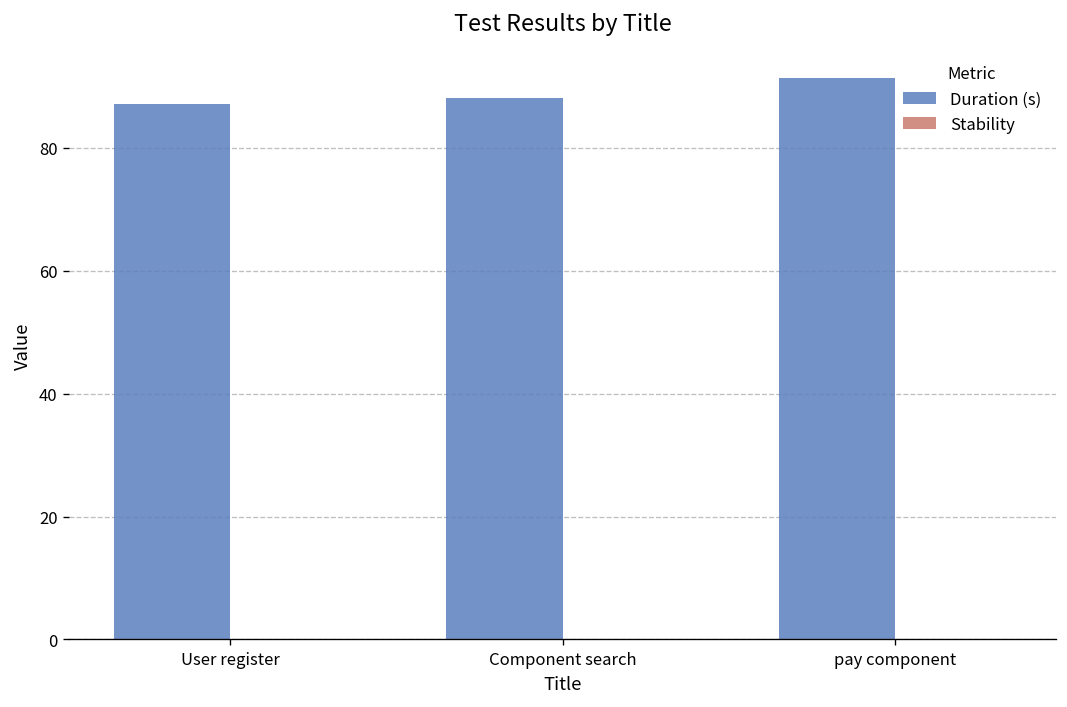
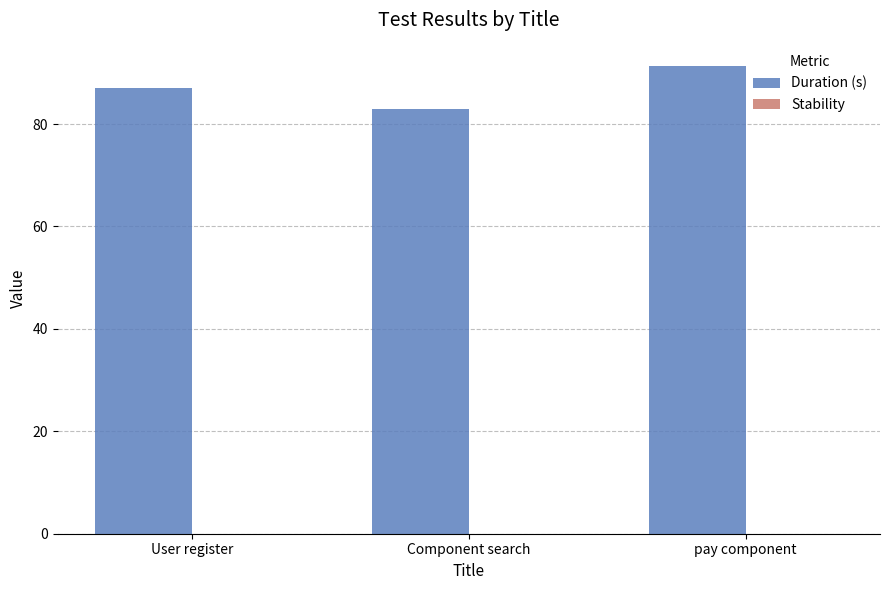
  {
    "Duration (s)": {
      "User register": 87,
-     "Component search": 88,
+     "Component search": 83,
      "pay component": 91
    },
    "Stability": {
      "User register": 0,
      "Component search": 0,
      "pay component": 0
    }
  }
